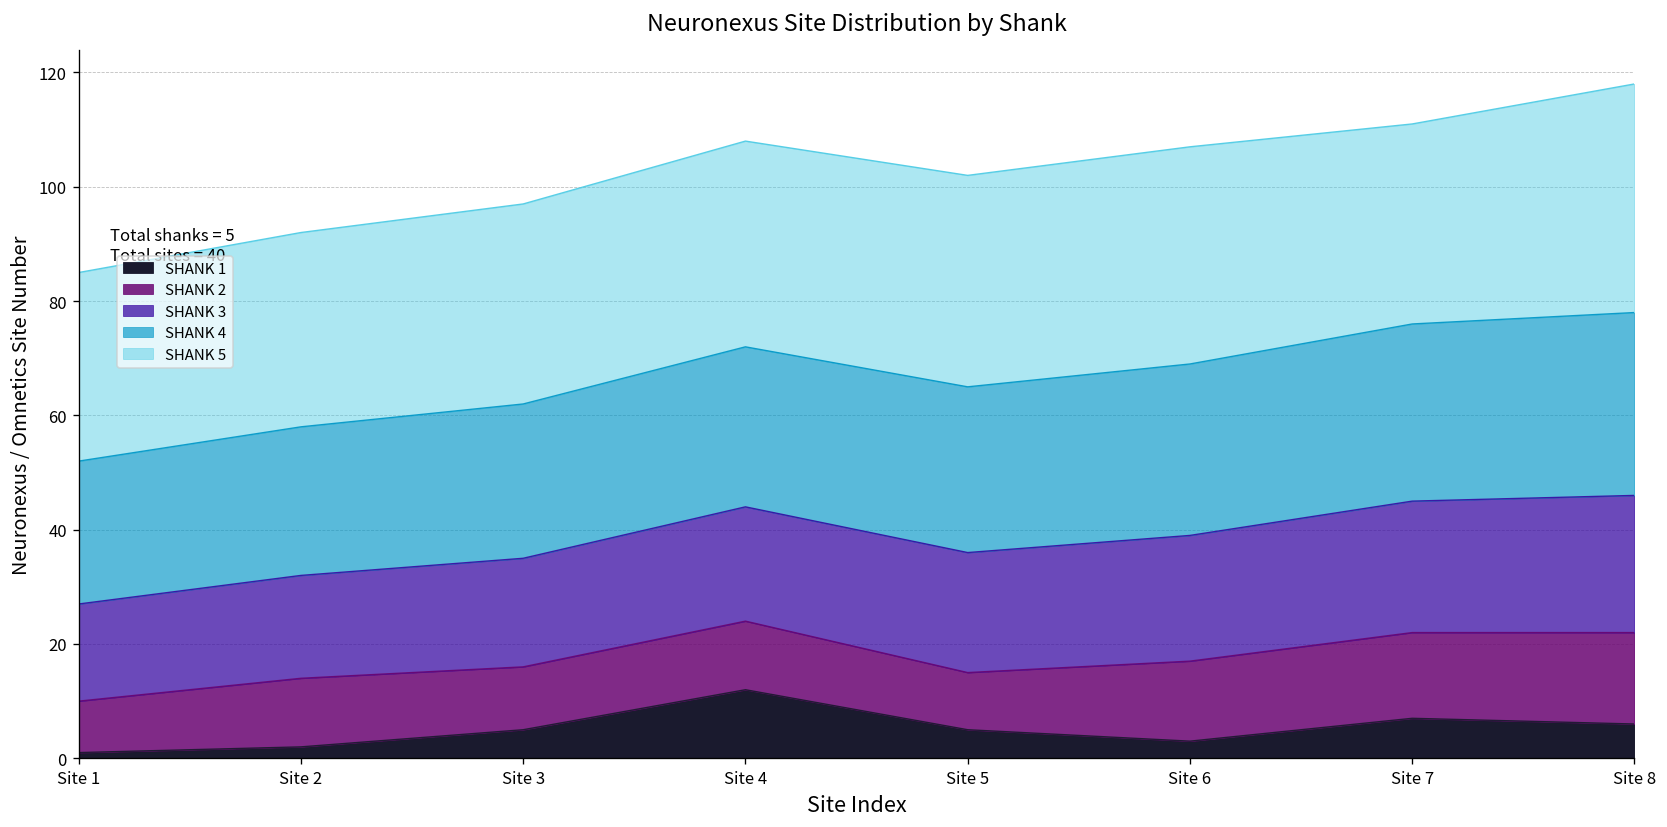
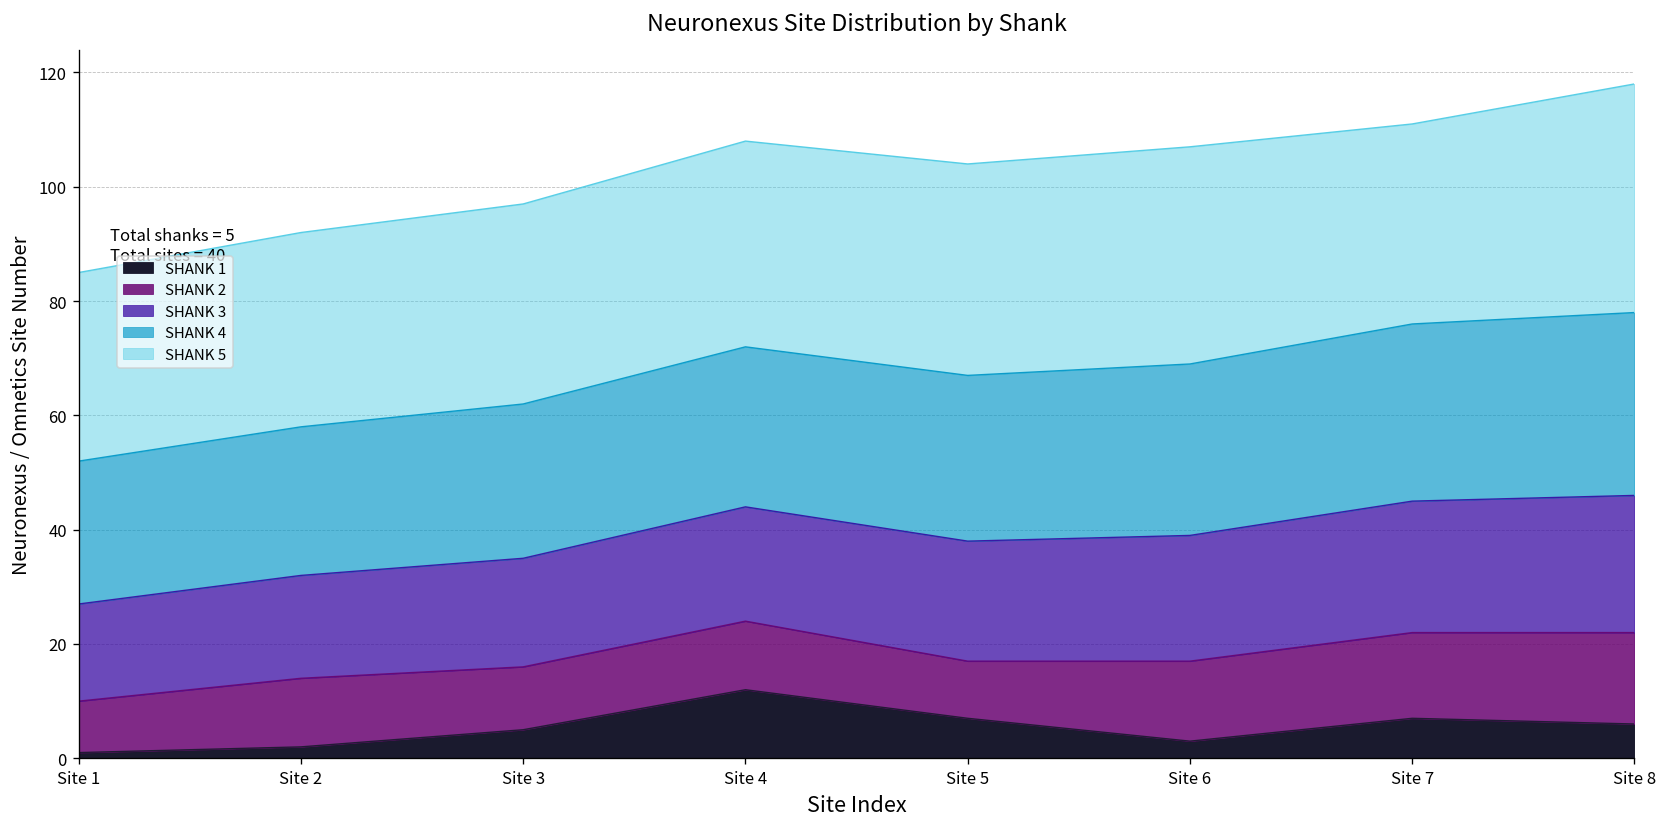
  {
    "SHANK 1": {
      "Site 1": 1,
      "Site 2": 2,
      "Site 3": 5,
      "Site 4": 12,
-     "Site 5": 5,
+     "Site 5": 7,
      "Site 6": 3,
      "Site 7": 7,
      "Site 8": 6
    },
    "SHANK 2": {
      "Site 1": 10,
      "Site 2": 14,
      "Site 3": 16,
      "Site 4": 24,
      "Site 6": 17,
      "Site 7": 22,
      "Site 8": 22
    },
    "SHANK 3": {
      "Site 1": 17,
      "Site 2": 18,
      "Site 3": 19,
      "Site 4": 20,
      "Site 5": 21,
      "Site 6": 22,
      "Site 7": 23,
      "Site 8": 24
    },
    "SHANK 4": {
      "Site 1": 25,
      "Site 2": 26,
      "Site 3": 27,
      "Site 4": 28,
      "Site 5": 29,
      "Site 6": 30,
      "Site 7": 31,
      "Site 8": 32
    },
    "SHANK 5": {
      "Site 1": 33,
      "Site 2": 34,
      "Site 3": 35,
      "Site 4": 36,
      "Site 5": 37,
      "Site 6": 38,
      "Site 7": 35,
      "Site 8": 40
    }
  }
